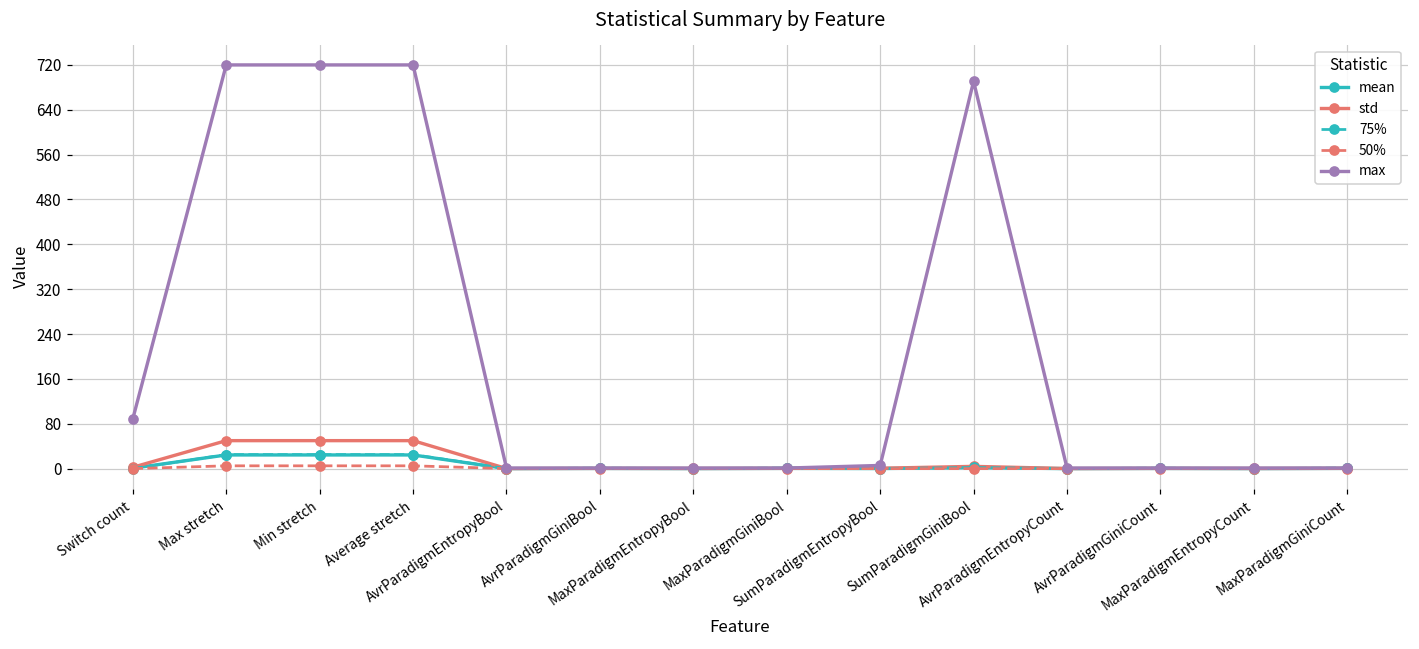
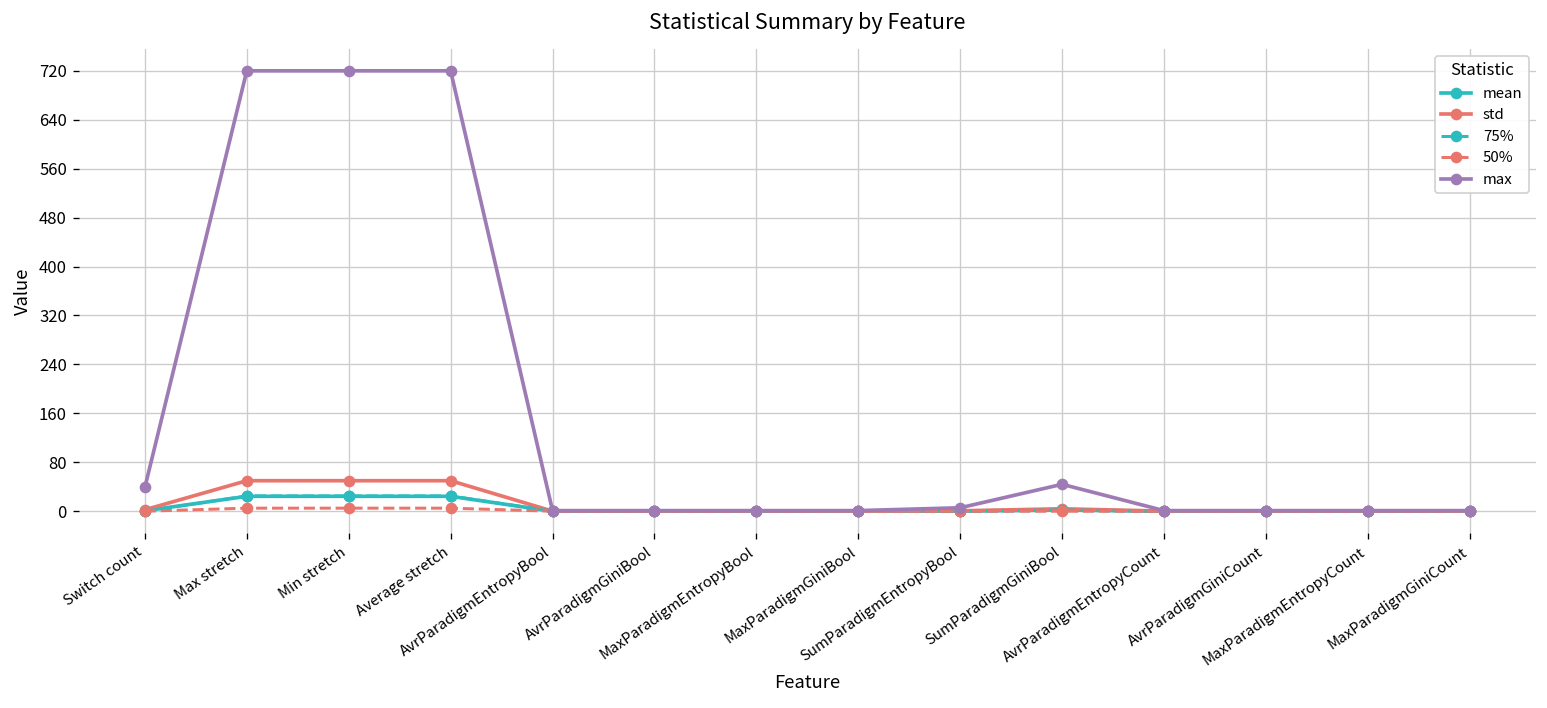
  {
    "max": {
-     "Switch count": 90,
+     "Switch count": 40,
      "Max stretch": 720,
      "Min stretch": 720,
      "Average stretch": 720,
      "SumParadigmEntropyBool": 10,
-     "SumParadigmGiniBool": 690
+     "SumParadigmGiniBool": 40
    }
  }
